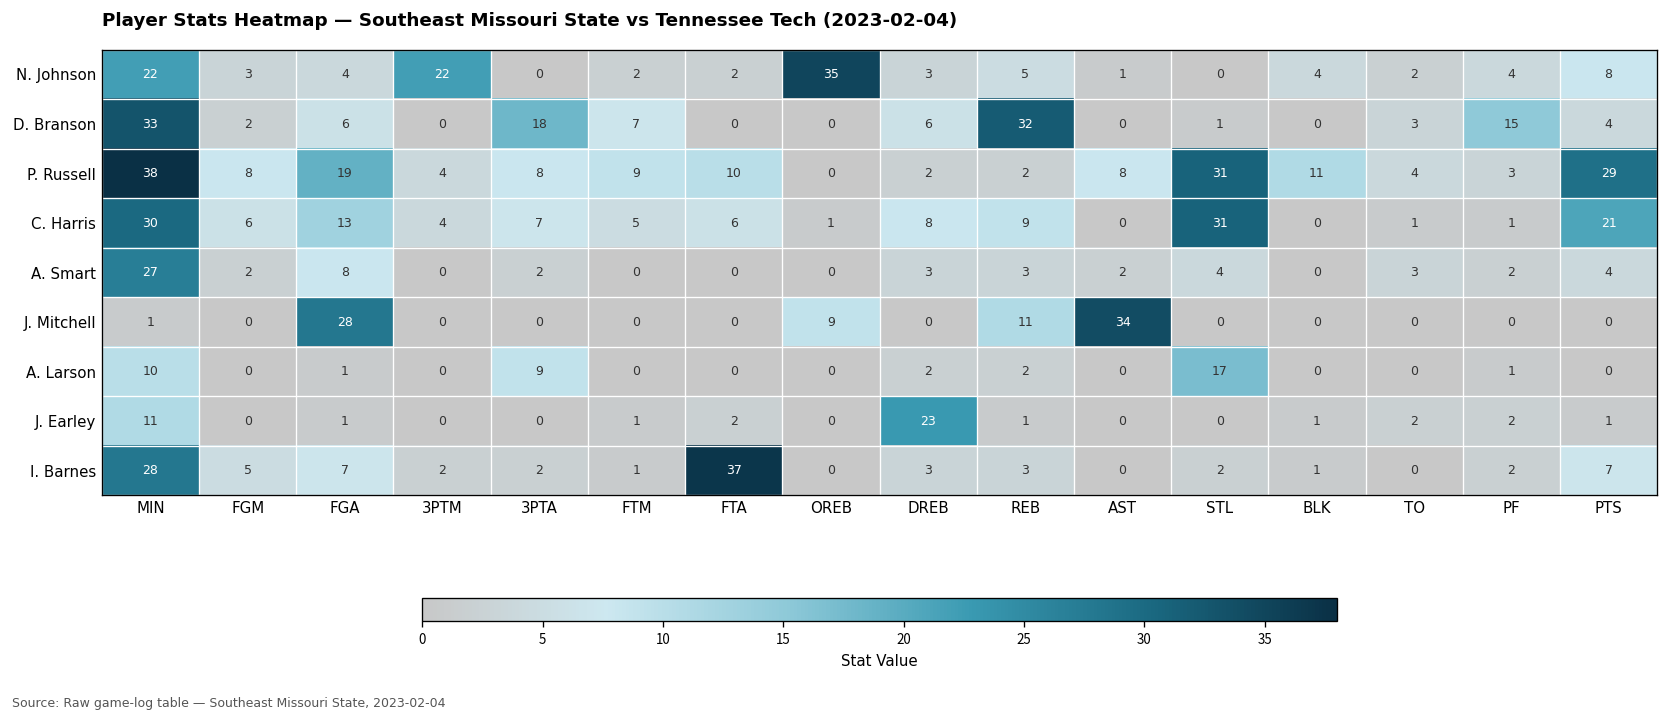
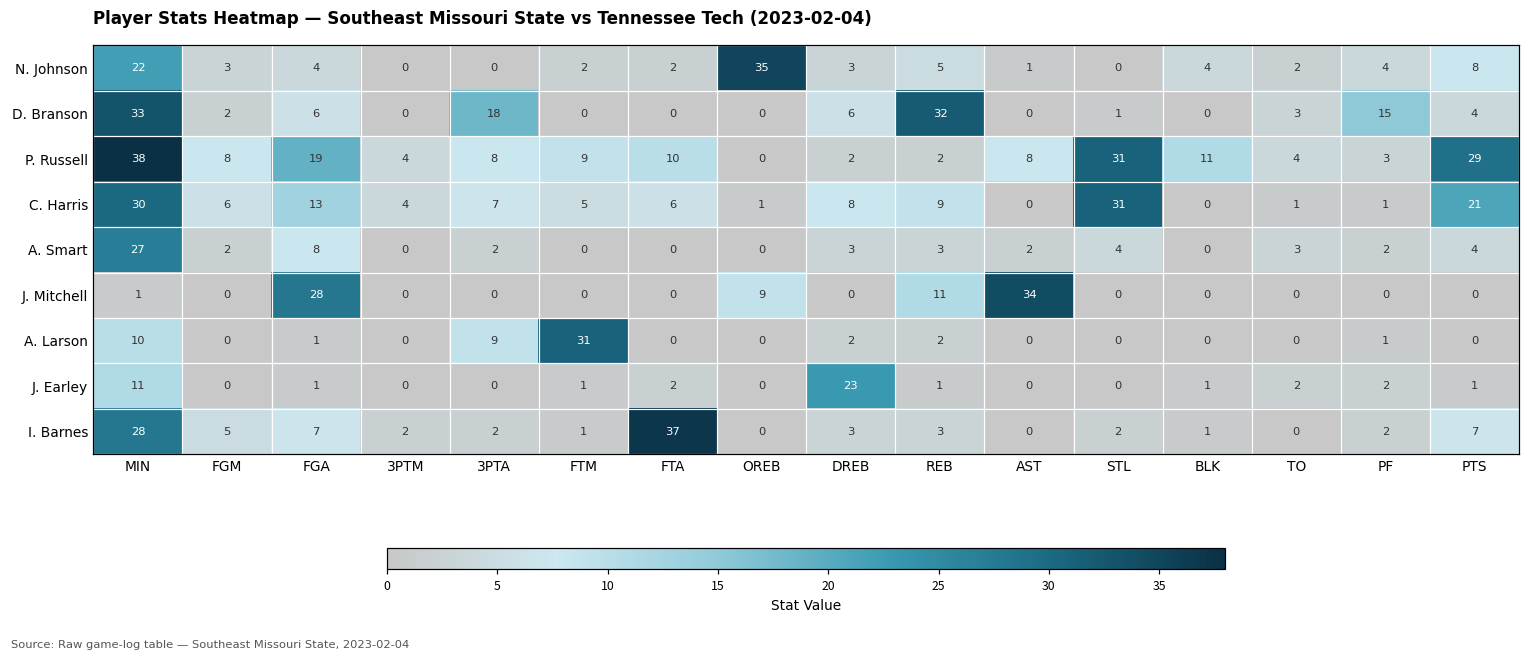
  {
    "N. Johnson": {
      "MIN": 22,
      "FGM": 3,
      "FGA": 4,
-     "3PTM": 22,
+     "3PTM": 0,
      "3PTA": 0,
      "FTM": 2,
      "FTA": 2,
      "OREB": 35,
      "DREB": 3,
      "REB": 5,
      "AST": 1,
      "STL": 0,
      "BLK": 4,
      "TO": 2,
      "PF": 4,
      "PTS": 8
    },
    "D. Branson": {
      "MIN": 33,
      "FGM": 2,
      "FGA": 6,
      "3PTM": 0,
      "3PTA": 18,
-     "FTM": 7,
+     "FTM": 0,
      "FTA": 0,
      "OREB": 0,
      "DREB": 6,
      "REB": 32,
      "AST": 0,
      "STL": 1,
      "BLK": 0,
      "TO": 3,
      "PF": 15,
      "PTS": 4
    },
    "P. Russell": {
      "MIN": 38,
      "FGM": 8,
      "FGA": 19,
      "3PTM": 4,
      "3PTA": 8,
      "FTM": 9,
      "FTA": 10,
      "OREB": 0,
      "DREB": 2,
      "REB": 2,
      "AST": 8,
      "STL": 31,
      "BLK": 11,
      "TO": 4,
      "PF": 3,
      "PTS": 29
    },
    "C. Harris": {
      "MIN": 30,
      "FGM": 6,
      "FGA": 13,
      "3PTM": 4,
      "3PTA": 7,
      "FTM": 5,
      "FTA": 6,
      "OREB": 1,
      "DREB": 8,
      "REB": 9,
      "AST": 0,
      "STL": 31,
      "BLK": 0,
      "TO": 1,
      "PF": 1,
      "PTS": 21
    },
    "A. Smart": {
      "MIN": 27,
      "FGM": 2,
      "FGA": 8,
      "3PTM": 0,
      "3PTA": 2,
      "FTM": 0,
      "FTA": 0,
      "OREB": 0,
      "DREB": 3,
      "REB": 3,
      "AST": 2,
      "STL": 4,
      "BLK": 0,
      "TO": 3,
      "PF": 2,
      "PTS": 4
    },
    "J. Mitchell": {
      "MIN": 1,
      "FGM": 0,
      "FGA": 28,
      "3PTM": 0,
      "3PTA": 0,
      "FTM": 0,
      "FTA": 0,
      "OREB": 9,
      "DREB": 0,
      "REB": 11,
      "AST": 34,
      "STL": 0,
      "BLK": 0,
      "TO": 0,
      "PF": 0,
      "PTS": 0
    },
    "A. Larson": {
      "MIN": 10,
      "FGM": 0,
      "FGA": 1,
      "3PTM": 0,
      "3PTA": 9,
-     "FTM": 0,
+     "FTM": 31,
      "FTA": 0,
      "OREB": 0,
      "DREB": 2,
      "REB": 2,
      "AST": 0,
-     "STL": 17,
+     "STL": 0,
      "BLK": 0,
      "TO": 0,
      "PF": 1,
      "PTS": 0
    },
    "J. Earley": {
      "MIN": 11,
      "FGM": 0,
      "FGA": 1,
      "3PTM": 0,
      "3PTA": 0,
      "FTM": 1,
      "FTA": 2,
      "OREB": 0,
      "DREB": 23,
      "REB": 1,
      "AST": 0,
      "STL": 0,
      "BLK": 1,
      "TO": 2,
      "PF": 2,
      "PTS": 1
    },
    "I. Barnes": {
      "MIN": 28,
      "FGM": 5,
      "FGA": 7,
      "3PTM": 2,
      "3PTA": 2,
      "FTM": 1,
      "FTA": 37,
      "OREB": 0,
      "DREB": 3,
      "REB": 3,
      "AST": 0,
      "STL": 2,
      "BLK": 1,
      "TO": 0,
      "PF": 2,
      "PTS": 7
    }
  }
